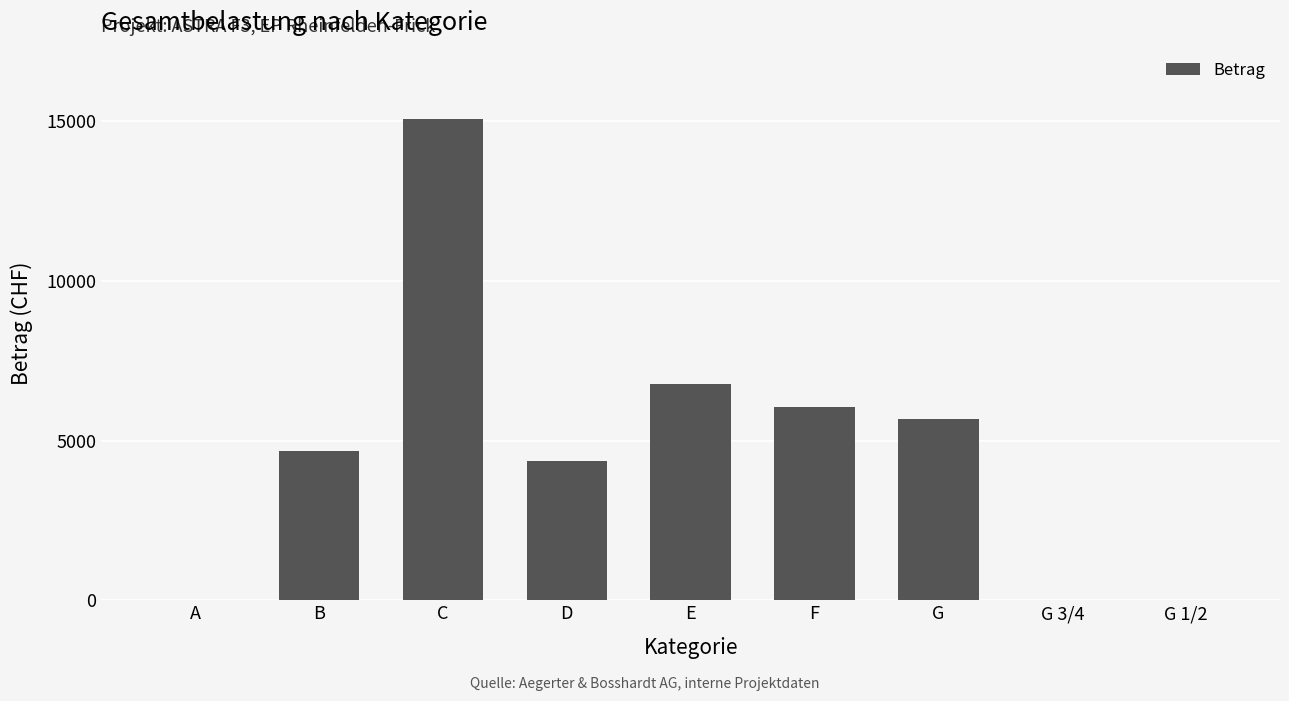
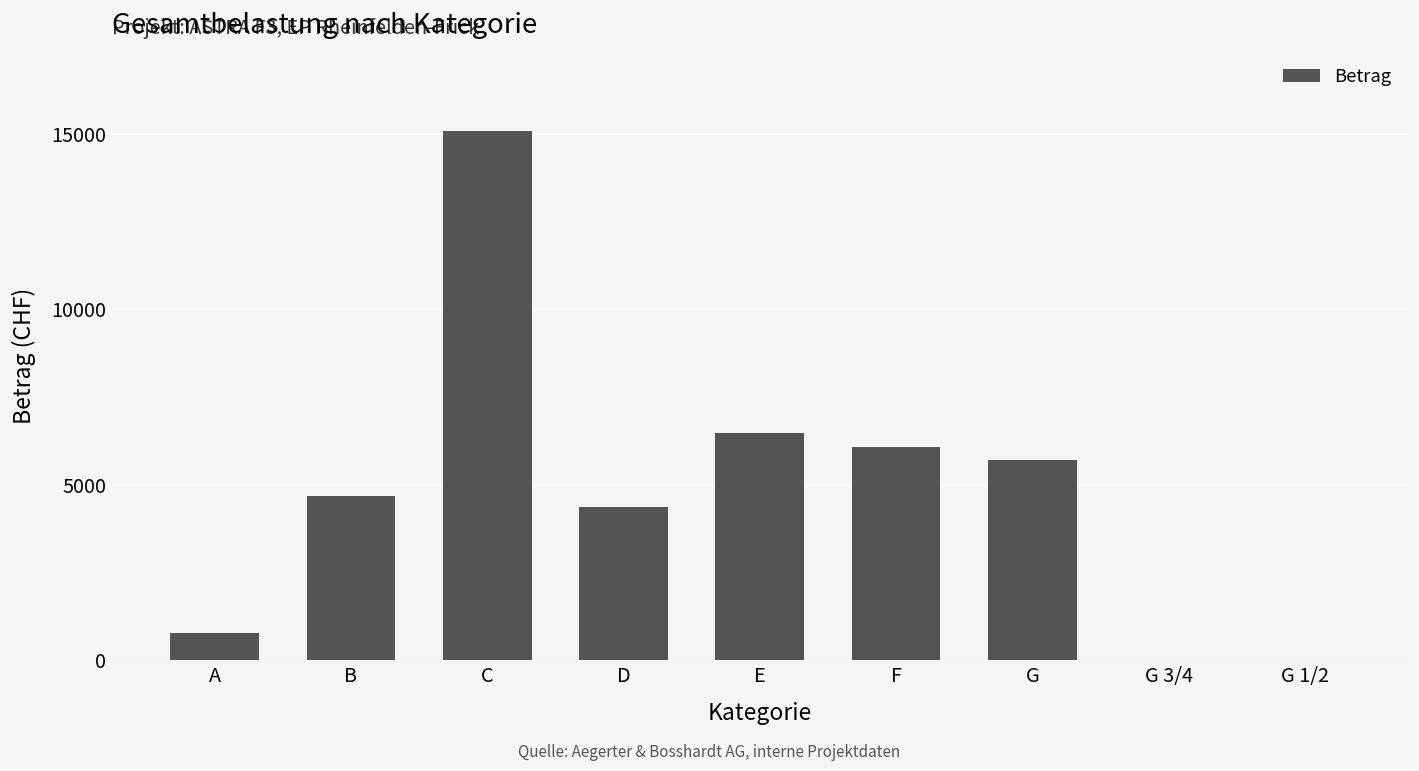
  {
-   "A": 0,
+   "A": 800,
    "B": 4700,
    "C": 15100,
    "D": 4400,
-   "E": 6800,
+   "E": 6500,
    "F": 6100,
    "G": 5700,
    "G 3/4": 0,
    "G 1/2": 0
  }
